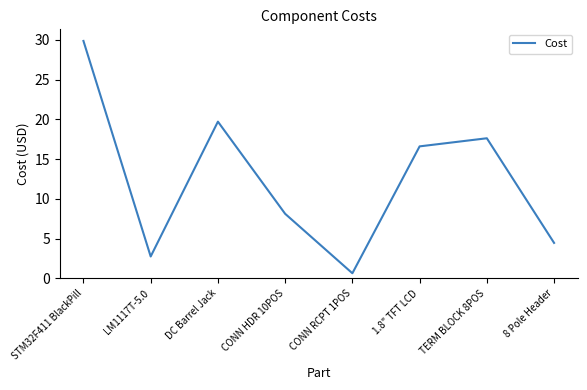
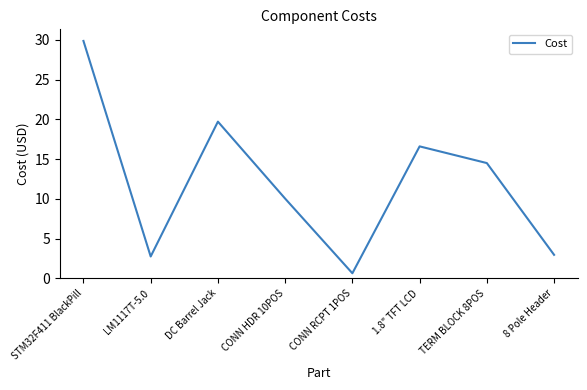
  {
    "STM32F411 BlackPill": 30,
    "LM1117T-5.0": 3,
    "DC Barrel Jack": 20,
-   "CONN HDR 10POS": 8,
+   "CONN HDR 10POS": 10,
    "CONN RCPT 1POS": 1,
    "1.8\" TFT LCD": 17,
-   "TERM BLOCK 8POS": 18,
-   "8 Pole Header": 4
+   "TERM BLOCK 8POS": 14,
+   "8 Pole Header": 3
  }
